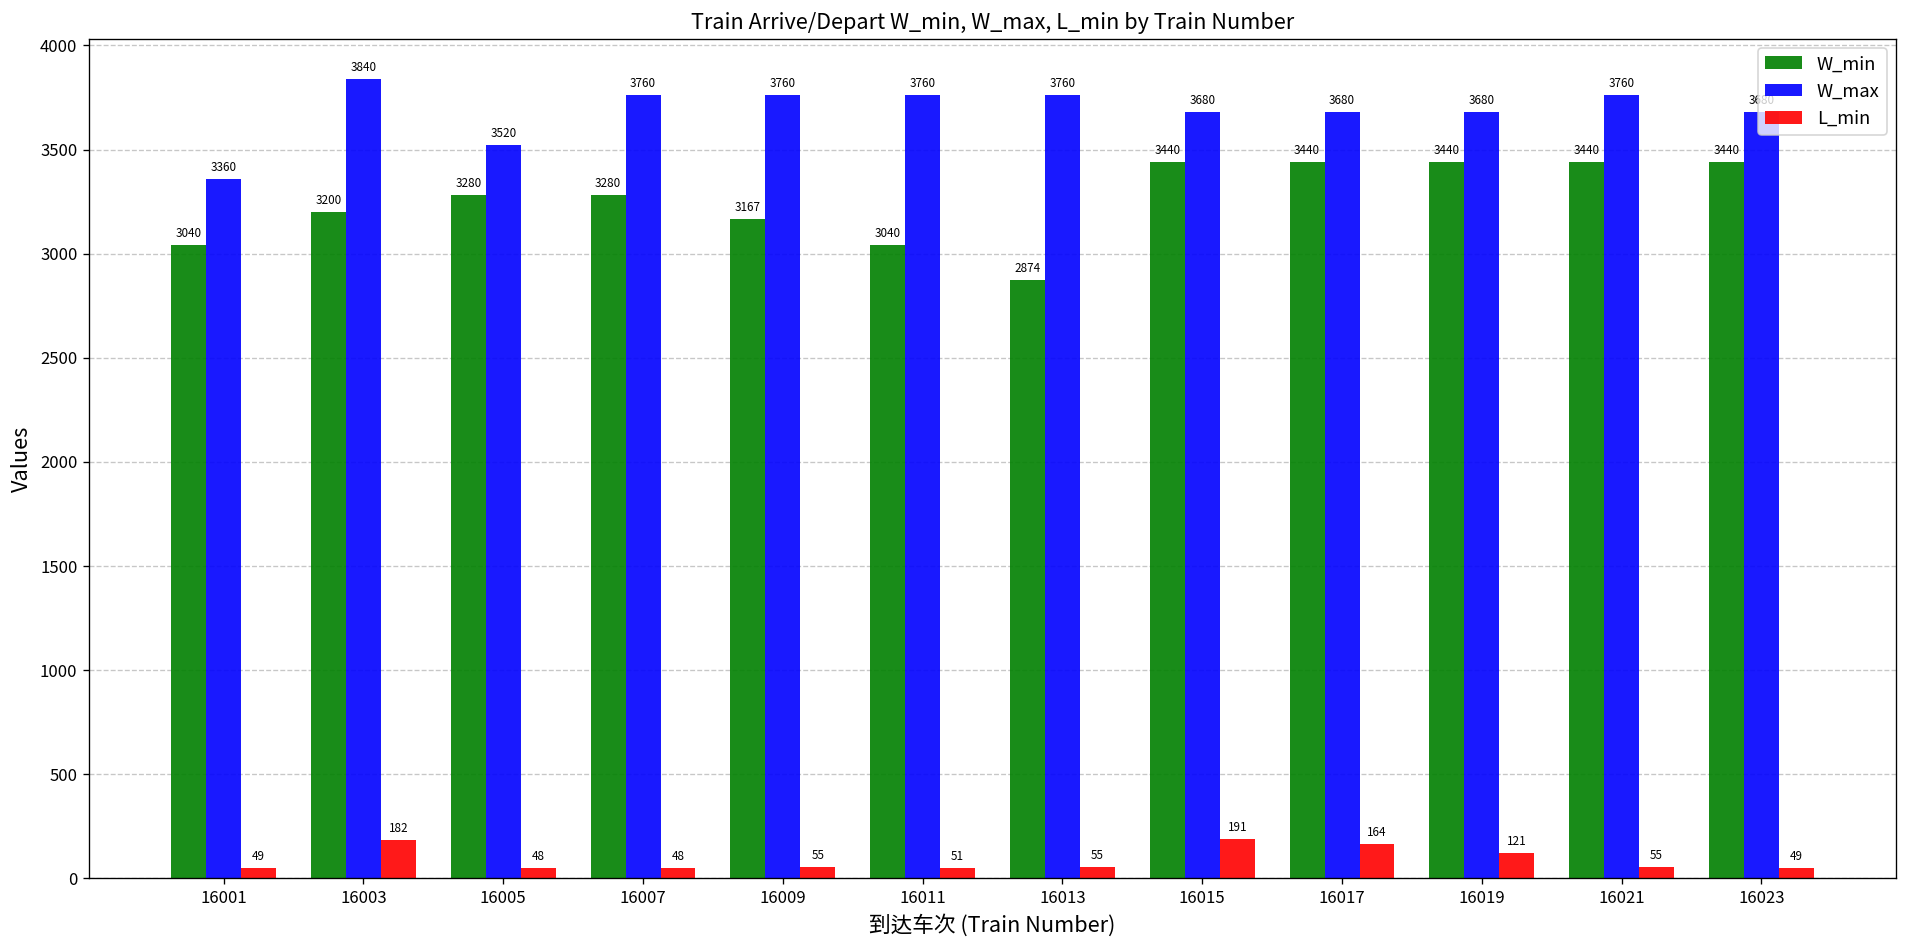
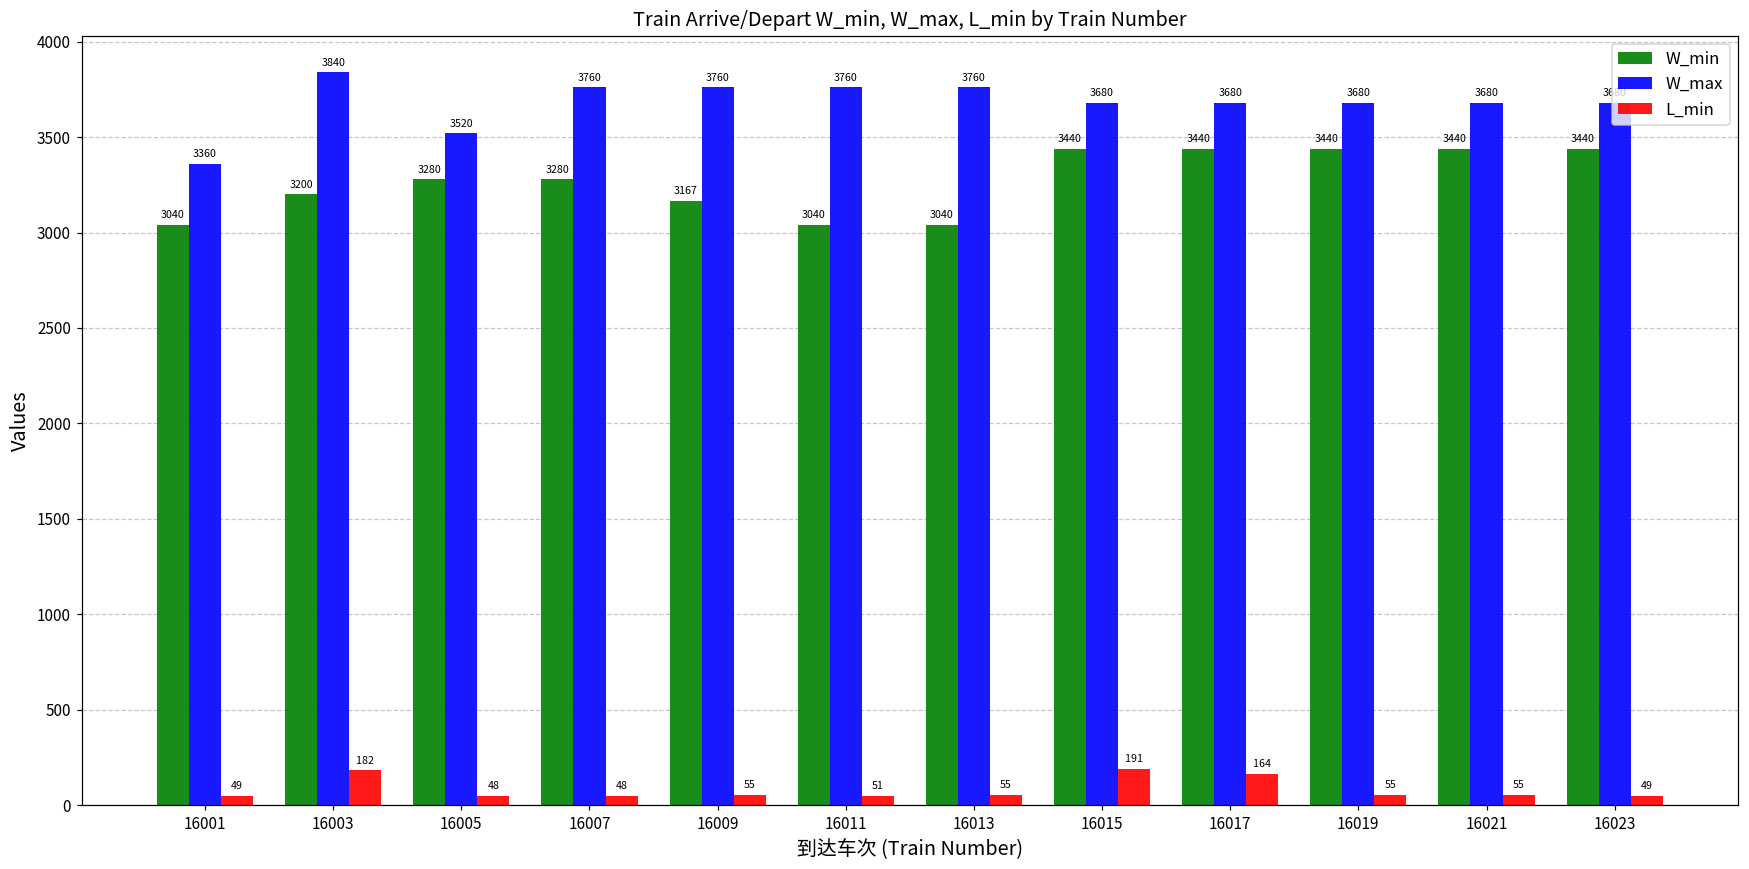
  {
    "W_min": {
      "16001": 3040,
      "16003": 3200,
      "16005": 3280,
      "16007": 3280,
      "16009": 3167,
      "16011": 3040,
-     "16013": 2874,
+     "16013": 3040,
      "16015": 3440,
      "16017": 3440,
      "16019": 3440,
      "16021": 3440,
      "16023": 3440
    },
    "W_max": {
      "16001": 3360,
      "16003": 3840,
      "16005": 3520,
      "16007": 3760,
      "16009": 3760,
      "16011": 3760,
      "16013": 3760,
      "16015": 3680,
      "16017": 3680,
      "16019": 3680,
-     "16021": 3760
+     "16021": 3680
    },
    "L_min": {
      "16001": 49,
      "16003": 182,
      "16005": 48,
      "16007": 48,
      "16009": 55,
      "16011": 51,
      "16013": 55,
      "16015": 191,
      "16017": 164,
-     "16019": 121,
+     "16019": 55,
      "16021": 55,
      "16023": 49
    }
  }
